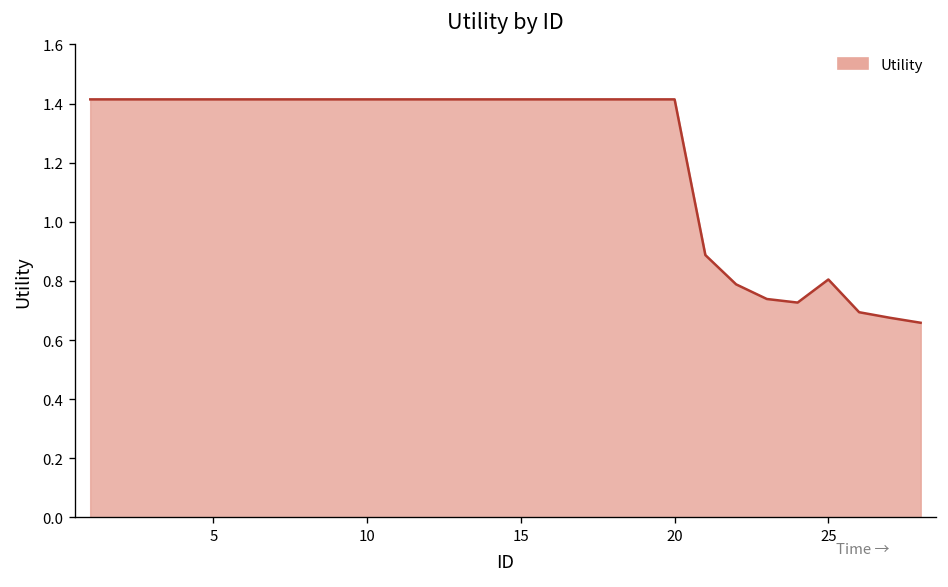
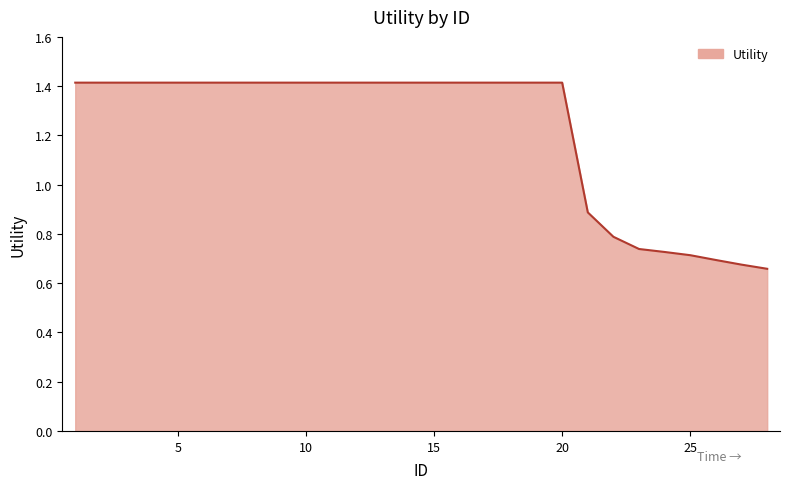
  {
    "5": 1.41,
    "10": 1.41,
    "15": 1.41,
    "20": 1.41,
-   "25": 0.80
+   "25": 0.71
  }
